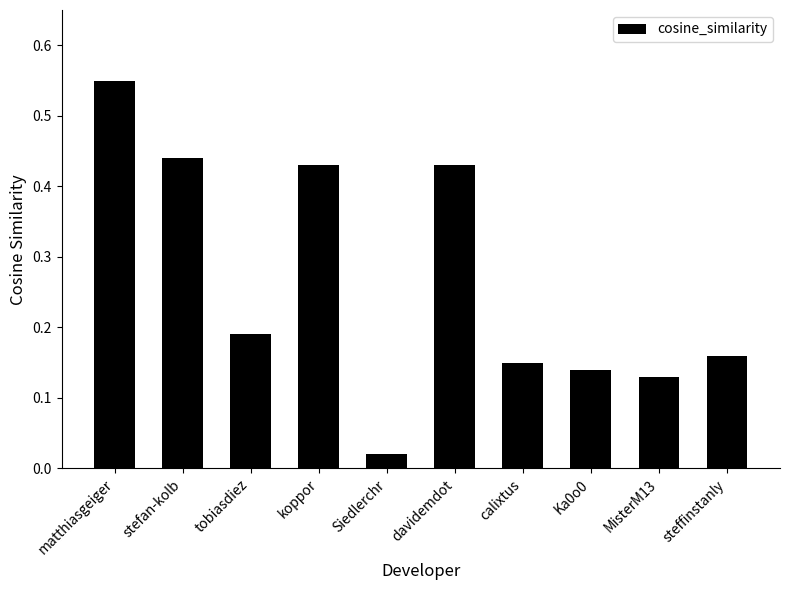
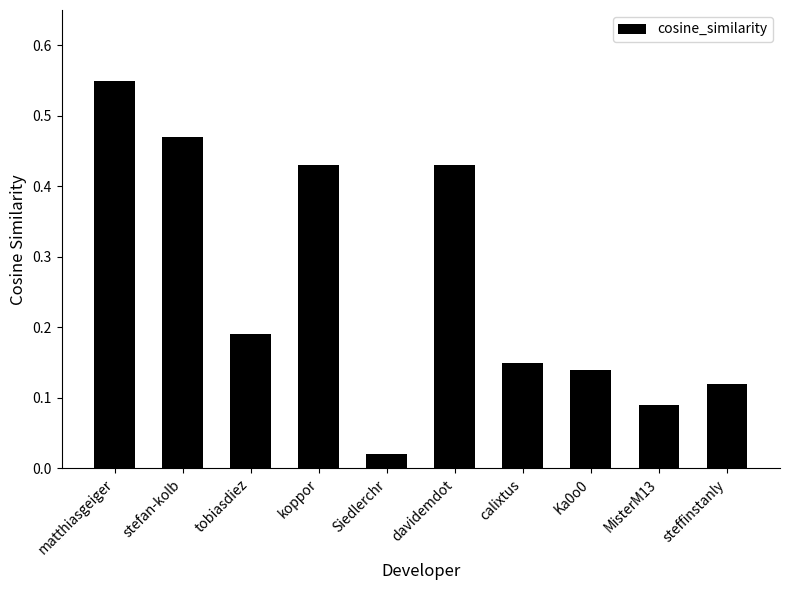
  {
    "matthiasgeiger": 0.55,
-   "stefan-kolb": 0.44,
+   "stefan-kolb": 0.47,
    "tobiasdiez": 0.19,
    "koppor": 0.43,
    "Siedlerchr": 0.02,
    "davidemdot": 0.43,
    "calixtus": 0.15,
    "Ka0o0": 0.14,
-   "MisterM13": 0.13,
-   "steffinstanly": 0.16
+   "MisterM13": 0.09,
+   "steffinstanly": 0.12
  }
